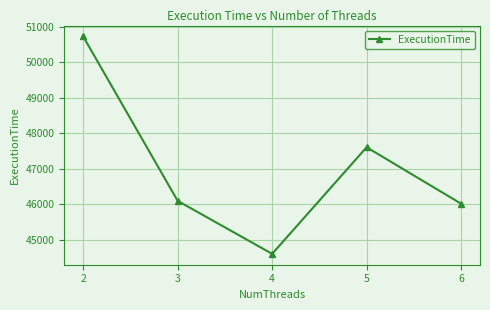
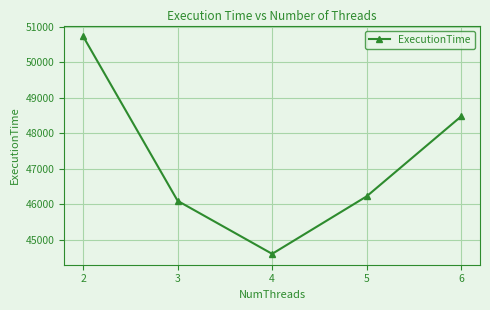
  {
    "2": 50700,
    "3": 46100,
    "4": 44600,
-   "5": 47600,
-   "6": 46000
+   "5": 46200,
+   "6": 48500
  }
